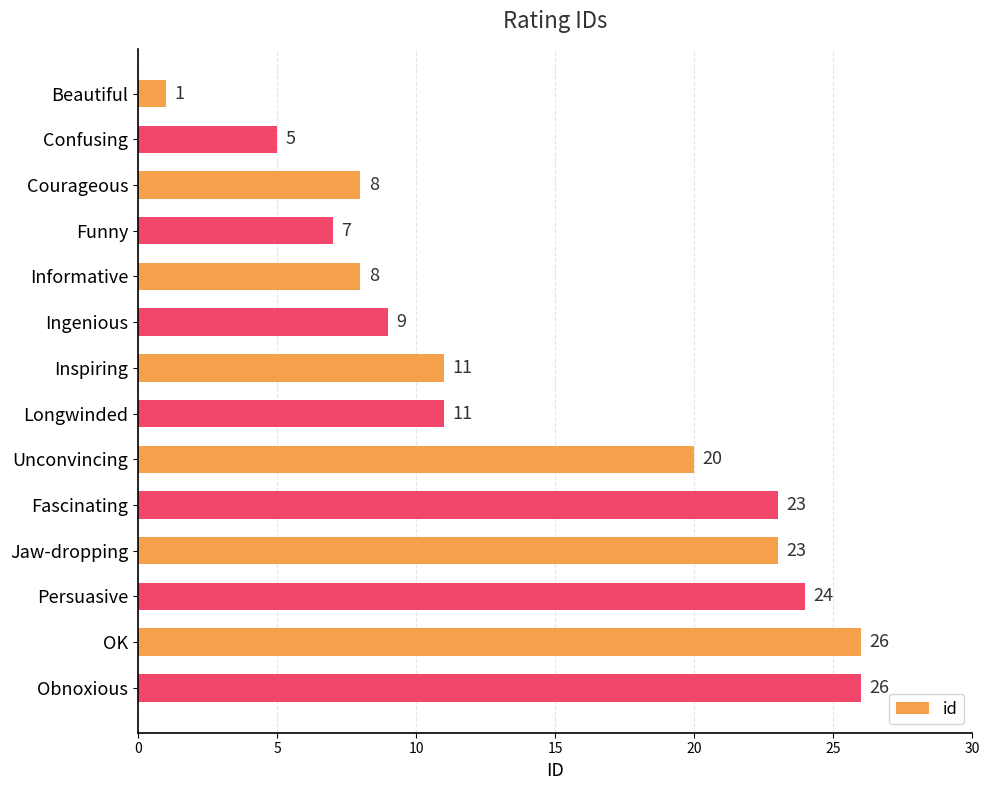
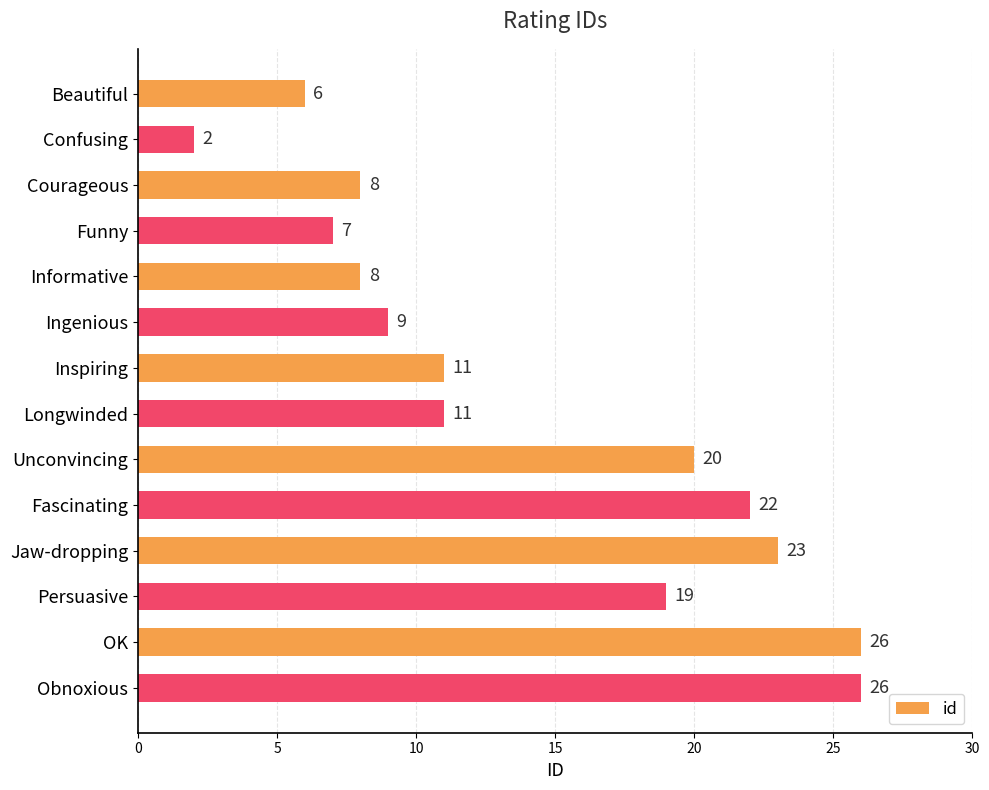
  {
-   "Beautiful": 1,
-   "Confusing": 5,
+   "Beautiful": 6,
+   "Confusing": 2,
    "Courageous": 8,
    "Funny": 7,
    "Informative": 8,
    "Ingenious": 9,
    "Inspiring": 11,
    "Longwinded": 11,
    "Unconvincing": 20,
-   "Fascinating": 23,
+   "Fascinating": 22,
    "Jaw-dropping": 23,
-   "Persuasive": 24,
+   "Persuasive": 19,
    "OK": 26
  }
